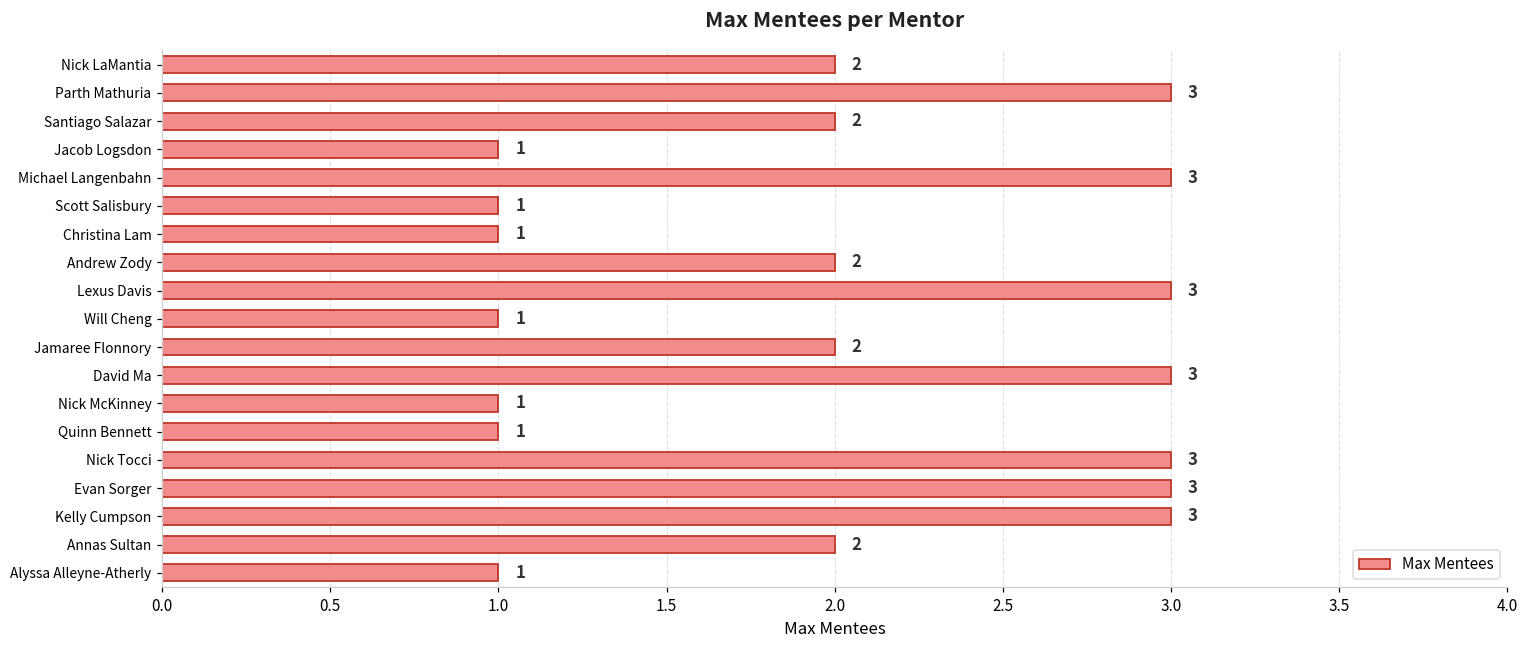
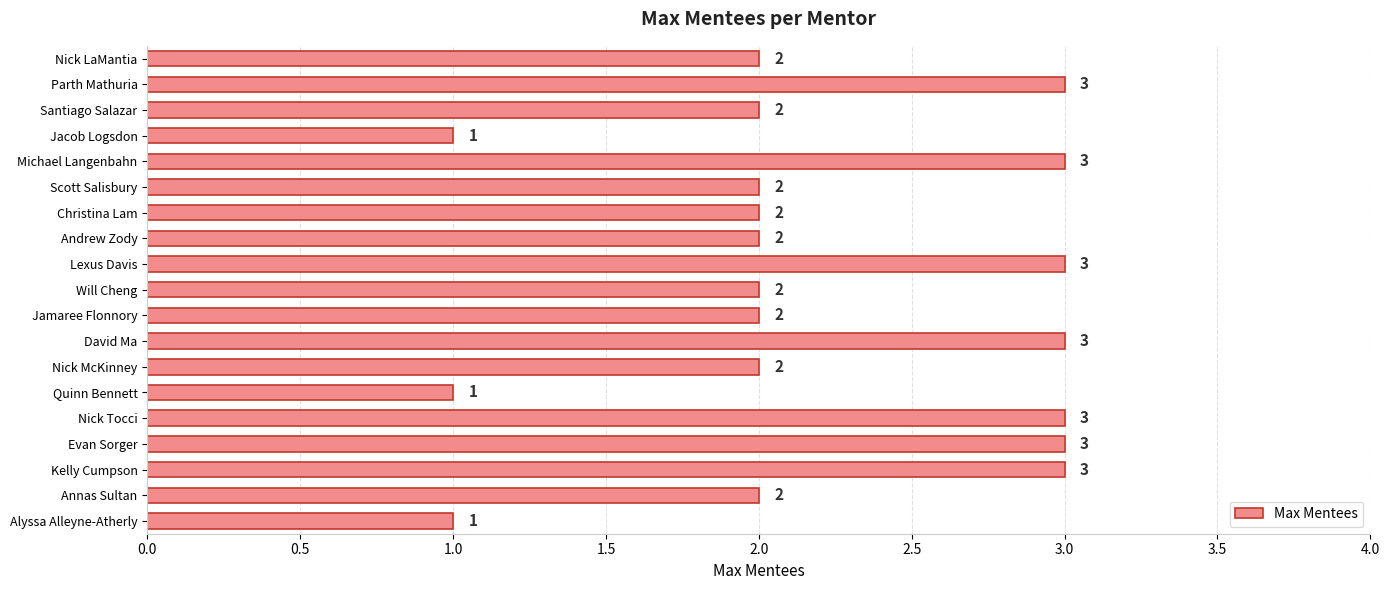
  {
    "Nick LaMantia": 2,
    "Parth Mathuria": 3,
    "Santiago Salazar": 2,
    "Jacob Logsdon": 1,
    "Michael Langenbahn": 3,
-   "Scott Salisbury": 1,
-   "Christina Lam": 1,
+   "Scott Salisbury": 2,
+   "Christina Lam": 2,
    "Andrew Zody": 2,
    "Lexus Davis": 3,
-   "Will Cheng": 1,
+   "Will Cheng": 2,
    "Jamaree Flonnory": 2,
    "David Ma": 3,
-   "Nick McKinney": 1,
+   "Nick McKinney": 2,
    "Quinn Bennett": 1,
    "Nick Tocci": 3,
    "Evan Sorger": 3,
    "Kelly Cumpson": 3,
    "Annas Sultan": 2,
    "Alyssa Alleyne-Atherly": 1
  }
